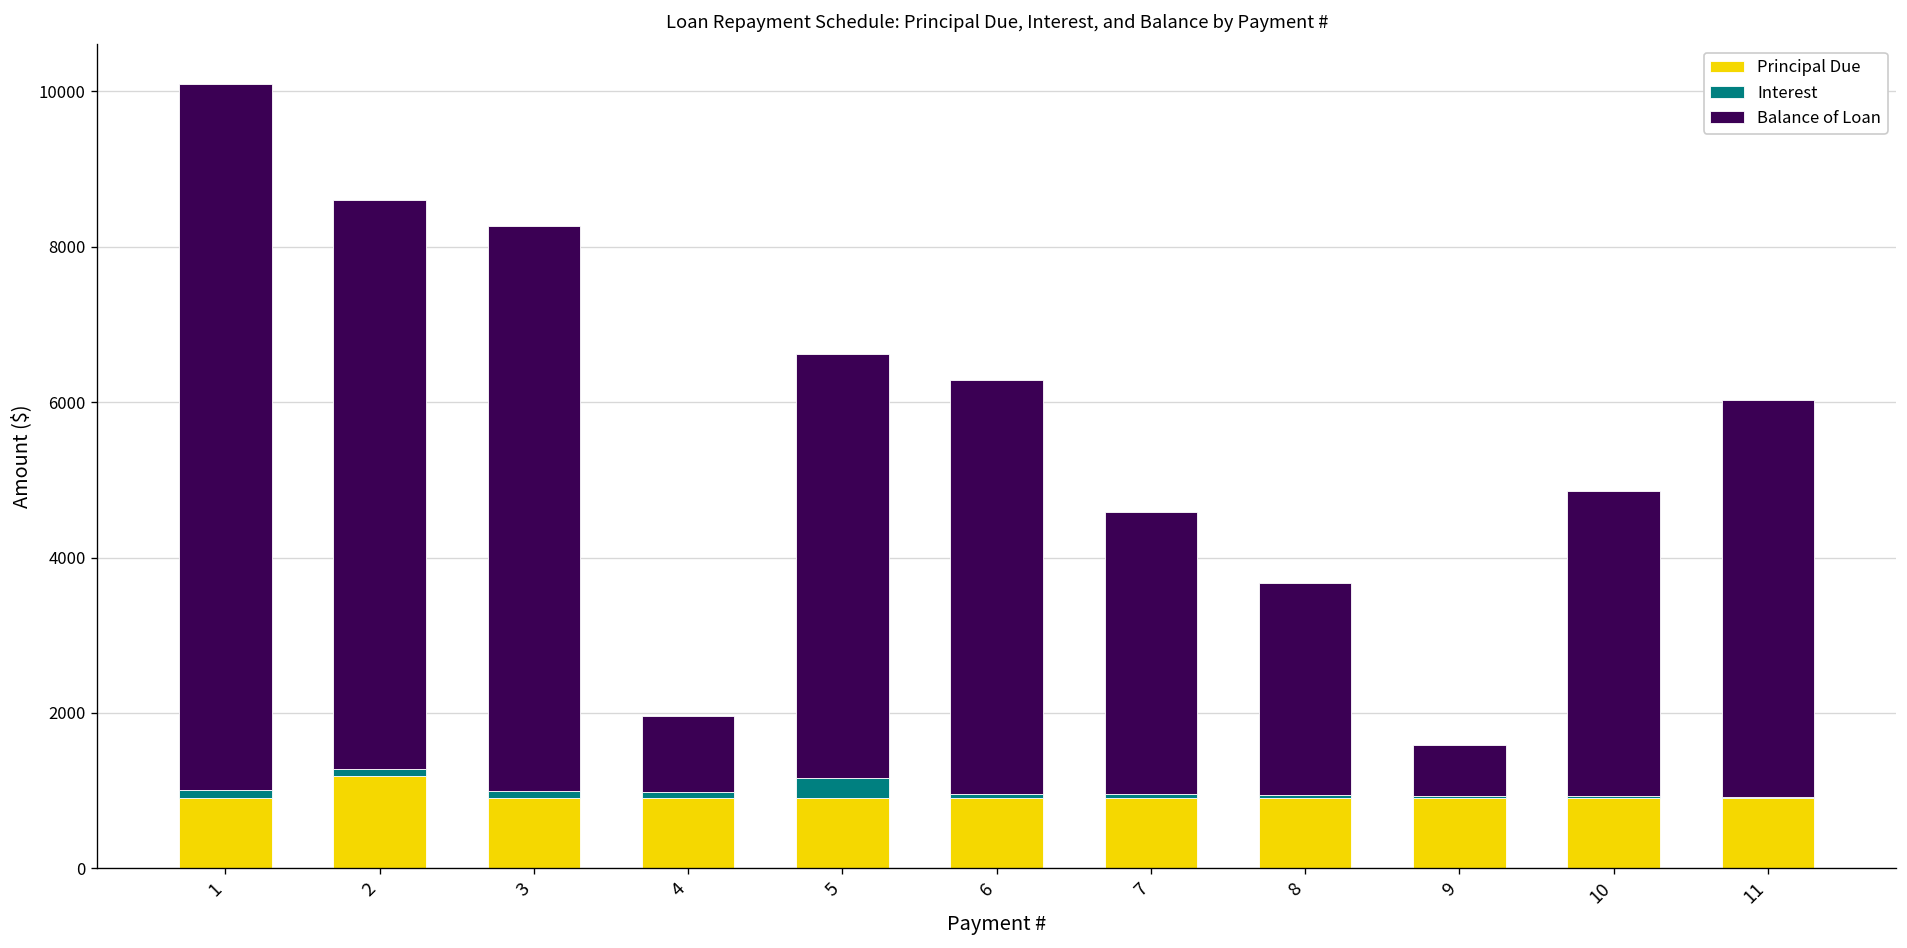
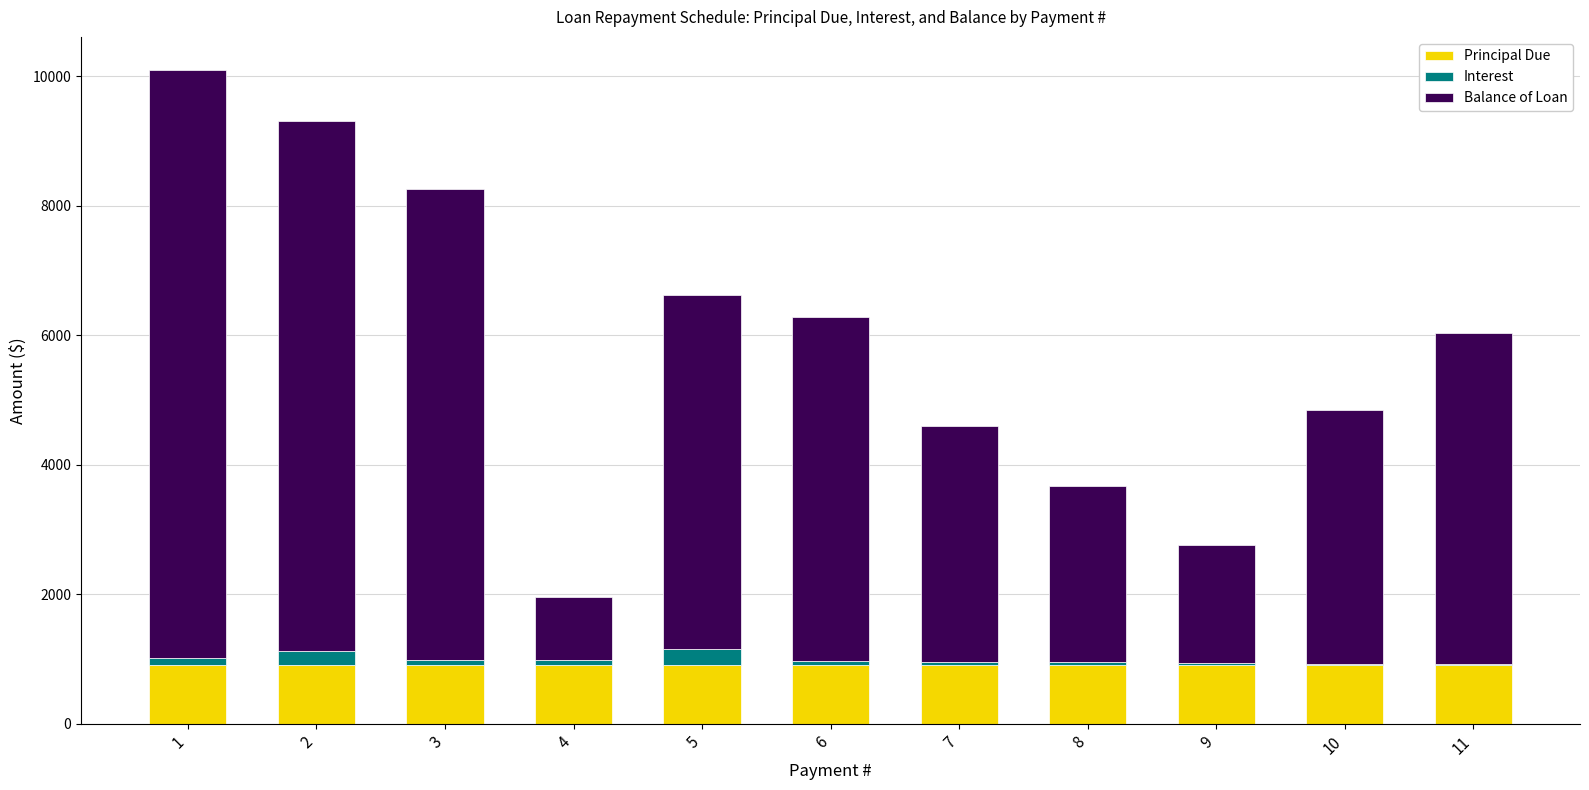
  {
    "Principal Due": {
      "1": 900,
-     "2": 1200,
+     "2": 900,
      "3": 900,
      "4": 900,
      "5": 900,
      "6": 900,
      "7": 900,
      "8": 900,
      "9": 900,
      "10": 900,
      "11": 900
    },
    "Interest": {
      "1": 100,
-     "2": 100,
+     "2": 200,
      "3": 100,
      "4": 100,
      "5": 300,
      "6": 100,
      "7": 0
    },
    "Balance of Loan": {
      "1": 9100,
-     "2": 7300,
+     "2": 8200,
      "3": 7300,
      "4": 1000,
      "5": 5500,
      "6": 5300,
      "7": 3600,
      "8": 2700,
-     "9": 700,
+     "9": 1800,
      "10": 3900,
      "11": 5100
    }
  }
